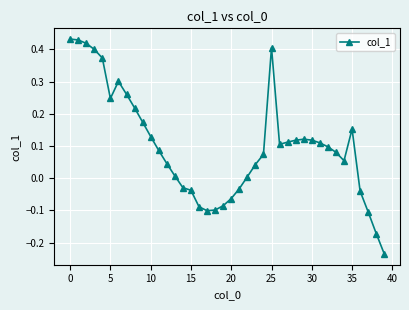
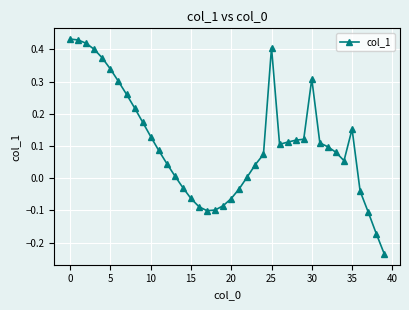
  {
    "0": 0.43,
-   "5": 0.25,
+   "5": 0.34,
    "10": 0.13,
-   "15": -0.04,
+   "15": -0.06,
    "20": -0.06,
    "25": 0.41,
-   "30": 0.12,
+   "30": 0.31,
    "35": 0.15
  }
